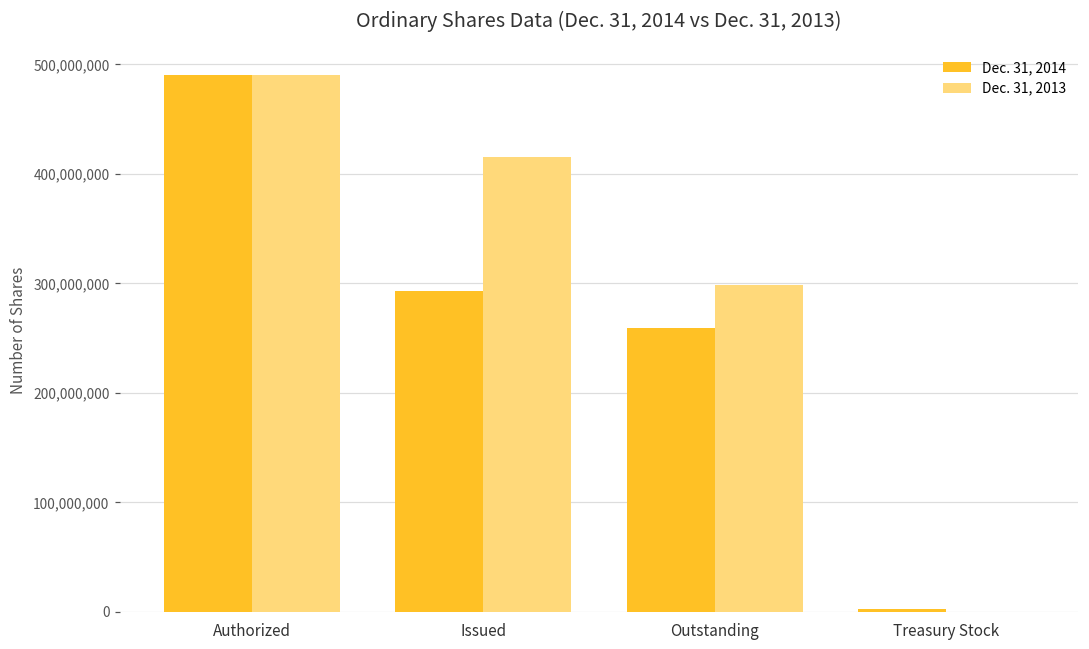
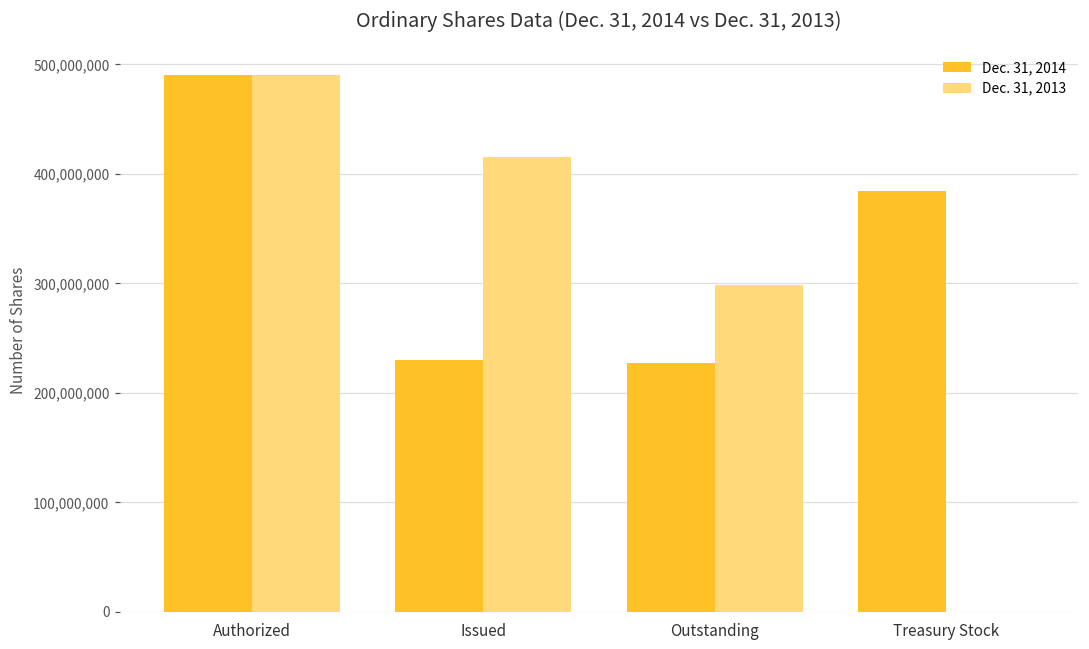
  {
    "Dec. 31, 2014": {
      "Authorized": "490,000,000",
-     "Issued": "290,000,000",
-     "Outstanding": "260,000,000",
-     "Treasury Stock": "0"
+     "Issued": "230,000,000",
+     "Outstanding": "230,000,000",
+     "Treasury Stock": "380,000,000"
    },
    "Dec. 31, 2013": {
      "Authorized": "490,000,000",
      "Issued": "420,000,000",
      "Outstanding": "300,000,000",
      "Treasury Stock": "0"
    }
  }
